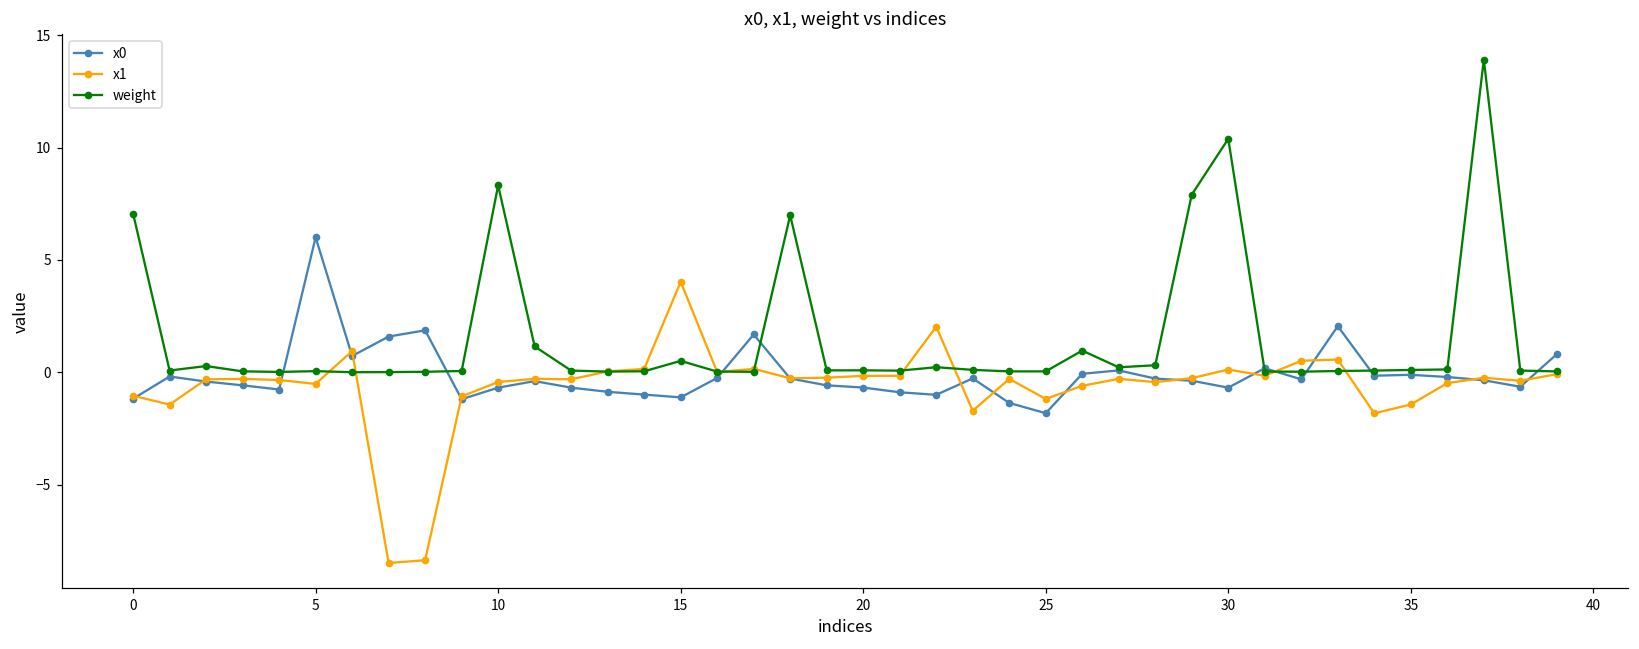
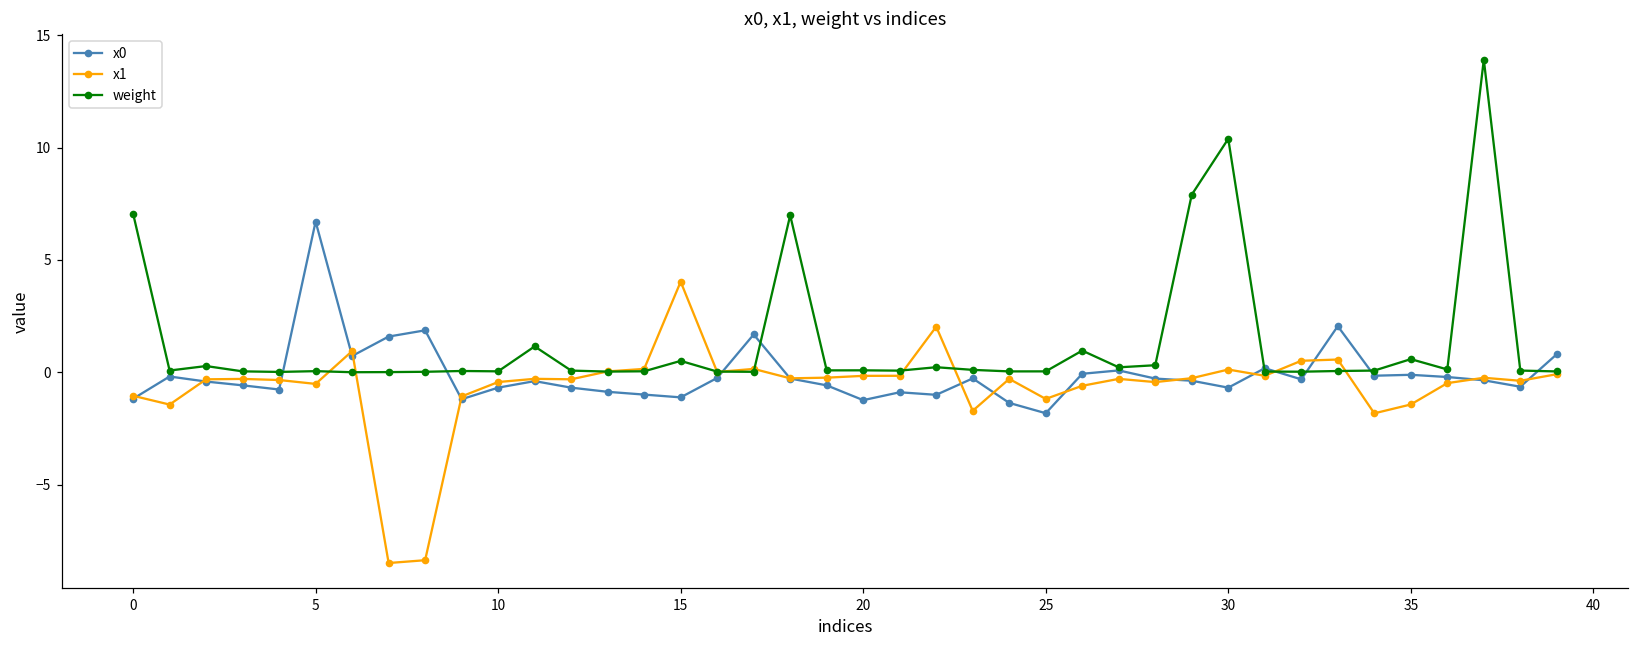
  {
    "x0": {
      "0": -1.2,
-     "5": 6.0,
+     "5": 6.7,
      "10": -0.7,
      "15": -1.1,
-     "20": -0.7,
+     "20": -1.2,
      "25": -1.8,
      "30": -0.7,
      "35": -0.1
    },
    "x1": {
      "0": -1.0,
      "5": -0.5,
      "10": -0.4,
      "15": 4.0,
      "20": -0.2,
      "25": -1.2,
      "30": 0.1,
      "35": -1.4
    },
    "weight": {
      "0": 7.1,
      "5": 0.1,
-     "10": 8.3,
+     "10": 0.0,
      "15": 0.5,
      "20": 0.1,
      "25": 0.0,
      "30": 10.4,
-     "35": 0.1
+     "35": 0.6
    }
  }
